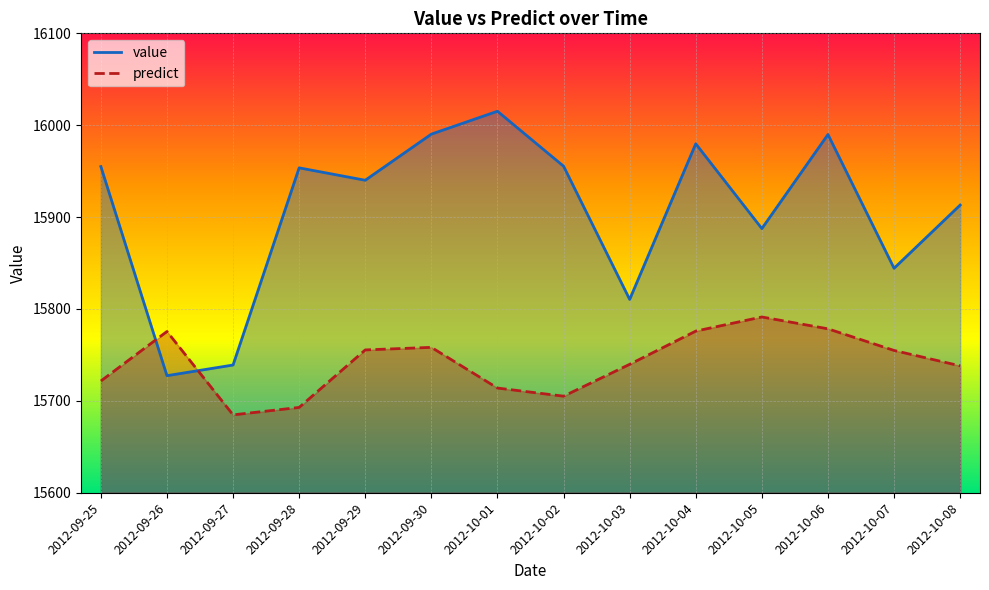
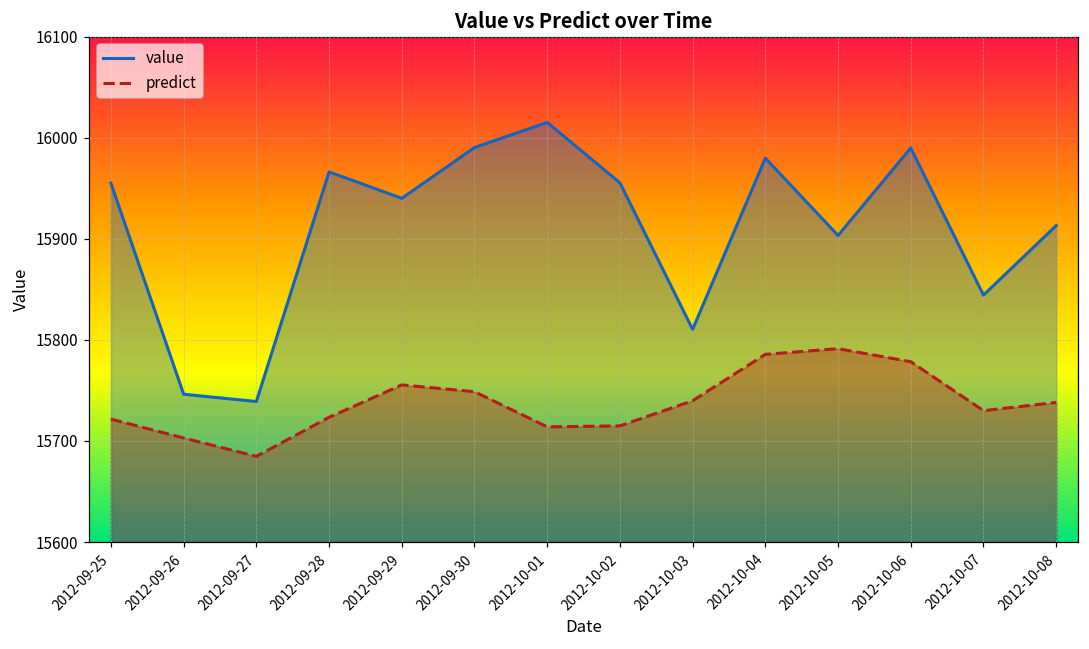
  {
    "value": {
      "2012-09-25": 15960,
-     "2012-09-26": 15730,
+     "2012-09-26": 15750,
      "2012-09-27": 15740,
-     "2012-09-28": 15950,
+     "2012-09-28": 15970,
      "2012-09-29": 15940,
      "2012-09-30": 15990,
      "2012-10-01": 16020,
      "2012-10-02": 15960,
      "2012-10-03": 15810,
      "2012-10-04": 15980,
-     "2012-10-05": 15890,
+     "2012-10-05": 15900,
      "2012-10-06": 15990,
      "2012-10-07": 15840,
      "2012-10-08": 15910
    },
    "predict": {
      "2012-09-25": 15720,
-     "2012-09-26": 15780,
+     "2012-09-26": 15700,
      "2012-09-27": 15680,
-     "2012-09-28": 15690,
+     "2012-09-28": 15720,
      "2012-09-29": 15760,
-     "2012-09-30": 15760,
+     "2012-09-30": 15750,
      "2012-10-01": 15710,
-     "2012-10-02": 15705,
+     "2012-10-02": 15715,
      "2012-10-03": 15740,
-     "2012-10-04": 15780,
+     "2012-10-04": 15790,
      "2012-10-05": 15790,
      "2012-10-06": 15780,
-     "2012-10-07": 15750,
+     "2012-10-07": 15730,
      "2012-10-08": 15740
    }
  }
